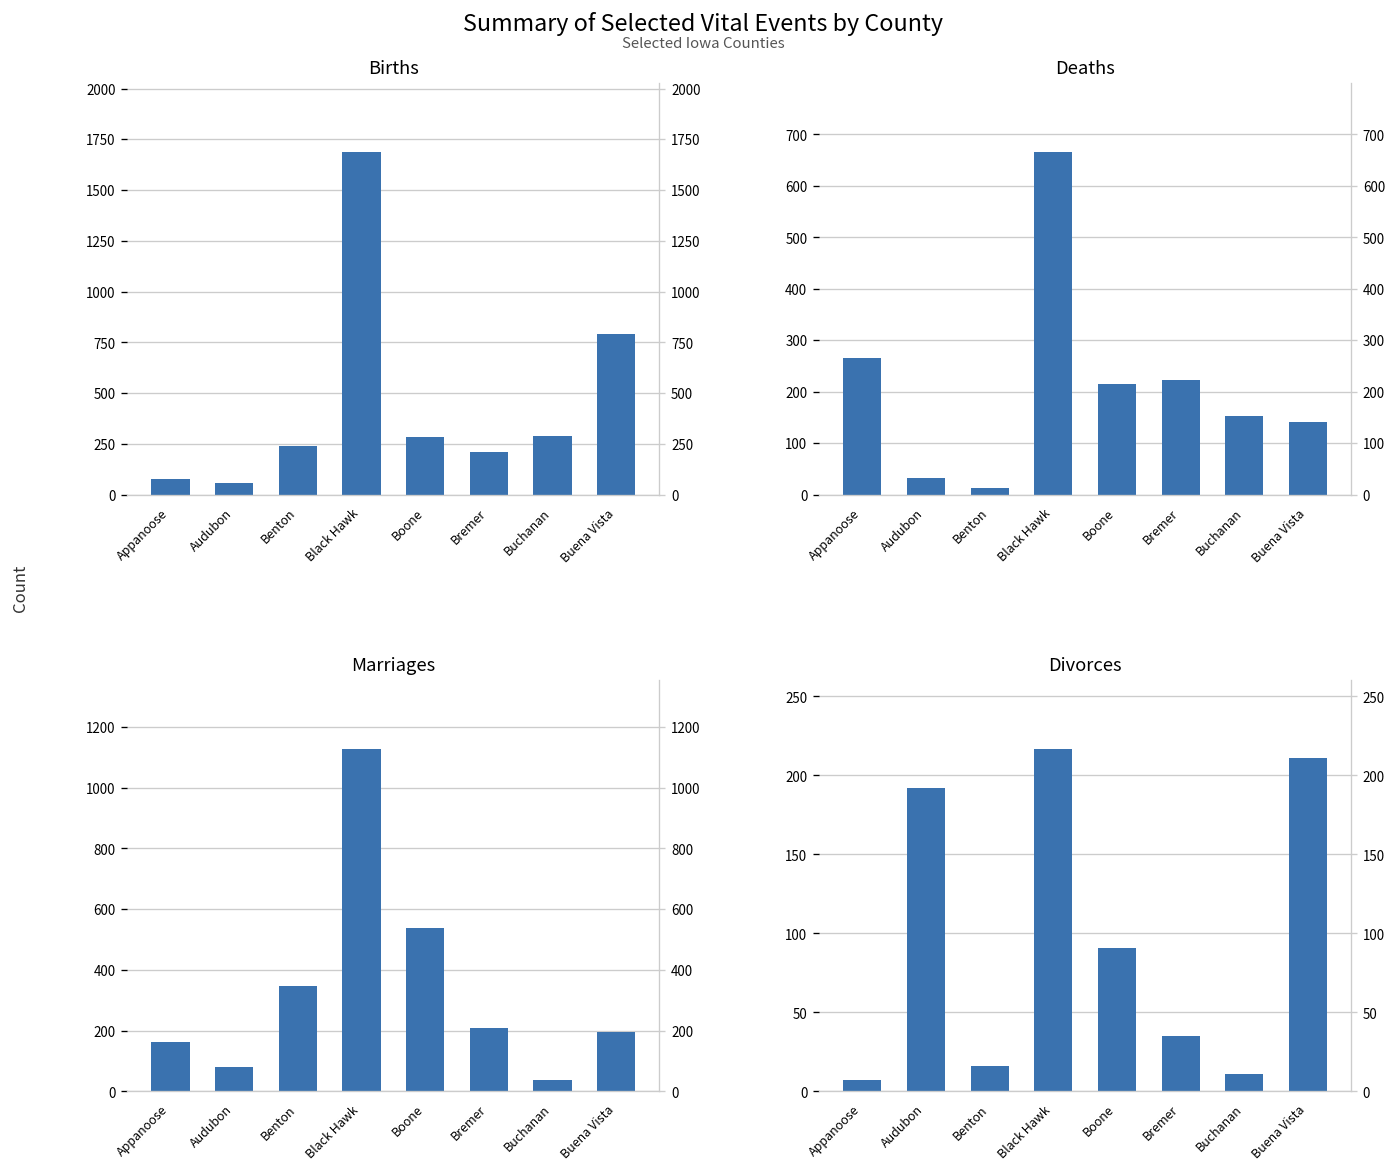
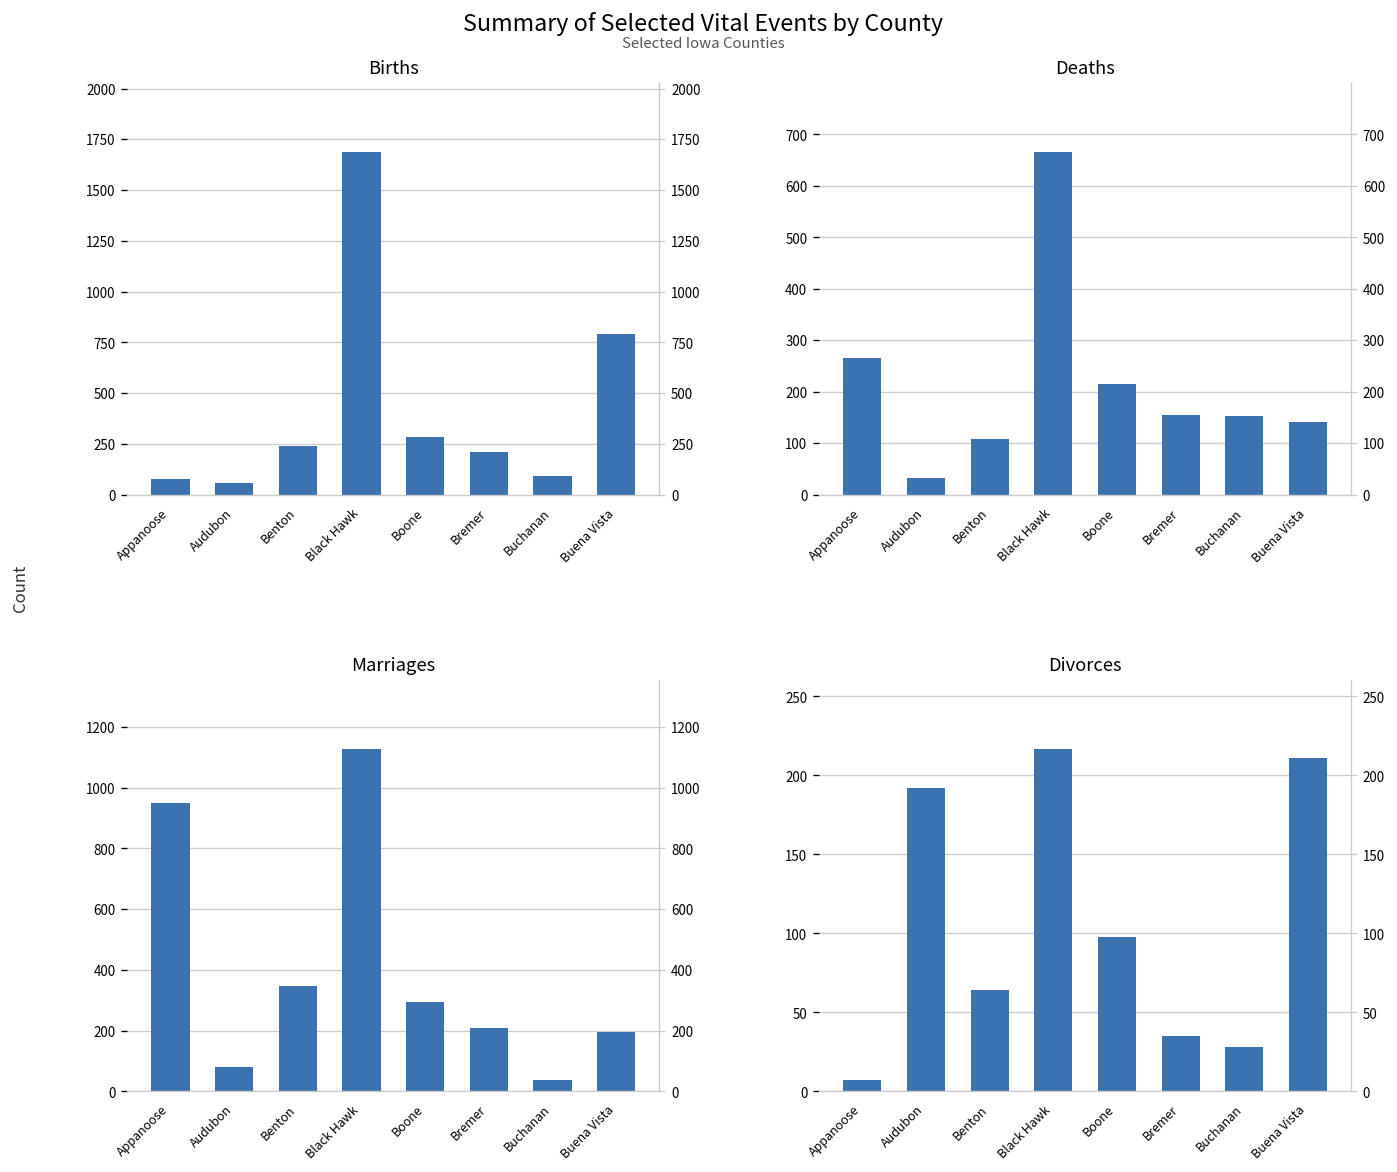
  {
    "Births": {
      "Appanoose": 80,
      "Audubon": 60,
      "Benton": 240,
      "Black Hawk": 1690,
      "Boone": 280,
      "Bremer": 210,
-     "Buchanan": 290,
+     "Buchanan": 90,
      "Buena Vista": 790
    },
    "Deaths": {
      "Appanoose": 270,
      "Audubon": 30,
-     "Benton": 10,
+     "Benton": 110,
      "Black Hawk": 670,
      "Boone": 220,
-     "Bremer": 220,
+     "Bremer": 160,
      "Buchanan": 150,
      "Buena Vista": 140
    },
    "Marriages": {
-     "Appanoose": 160,
+     "Appanoose": 950,
      "Audubon": 80,
      "Benton": 350,
      "Black Hawk": 1130,
-     "Boone": 540,
+     "Boone": 290,
      "Bremer": 210,
      "Buchanan": 40,
      "Buena Vista": 200
    },
    "Divorces": {
      "Appanoose": 7,
      "Audubon": 192,
-     "Benton": 16,
+     "Benton": 64,
      "Black Hawk": 217,
-     "Boone": 91,
+     "Boone": 98,
      "Bremer": 35,
-     "Buchanan": 11,
+     "Buchanan": 28,
      "Buena Vista": 211
    }
  }
